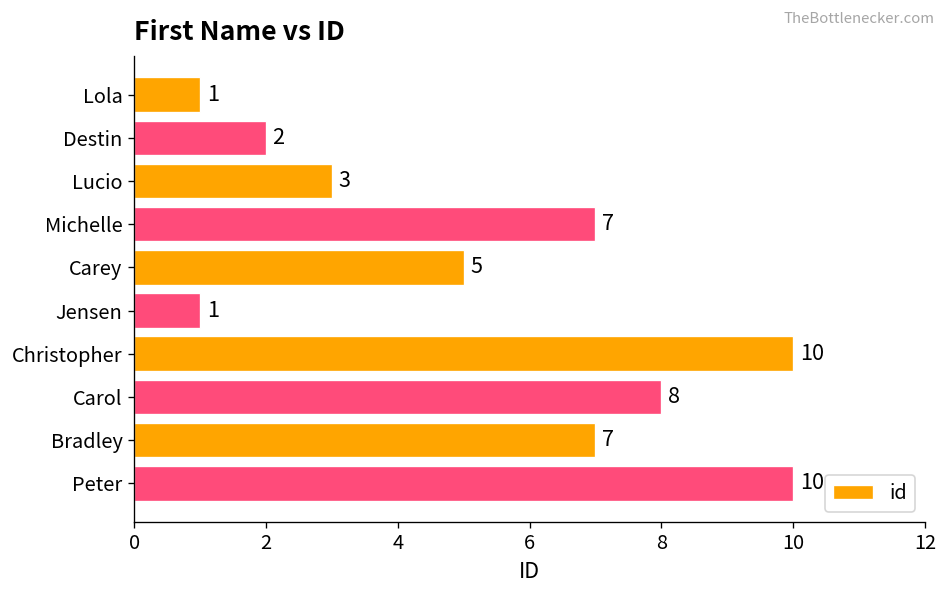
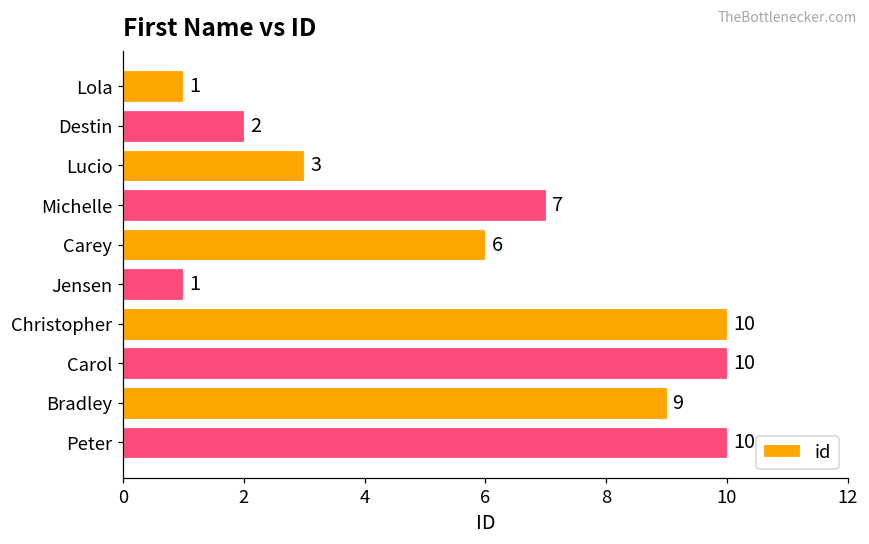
  {
    "Lola": 1,
    "Destin": 2,
    "Lucio": 3,
    "Michelle": 7,
-   "Carey": 5,
+   "Carey": 6,
    "Jensen": 1,
    "Christopher": 10,
-   "Carol": 8,
-   "Bradley": 7,
+   "Carol": 10,
+   "Bradley": 9,
    "Peter": 10
  }
